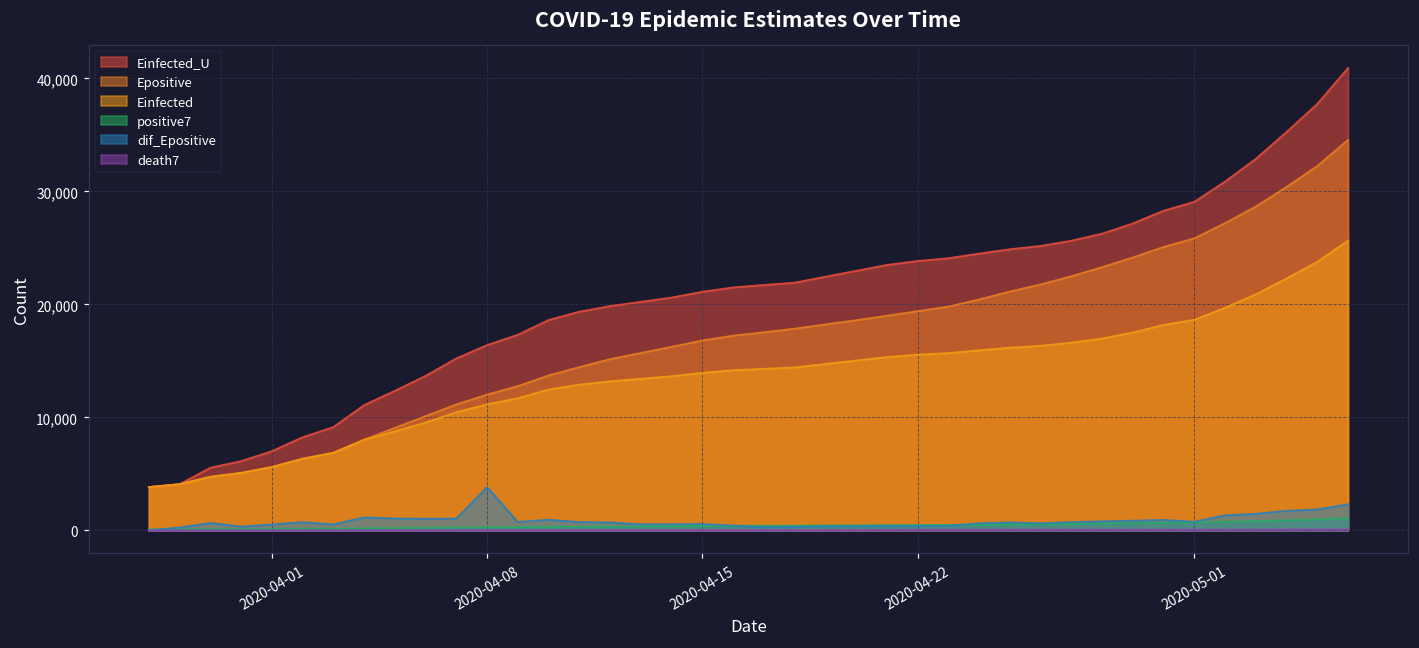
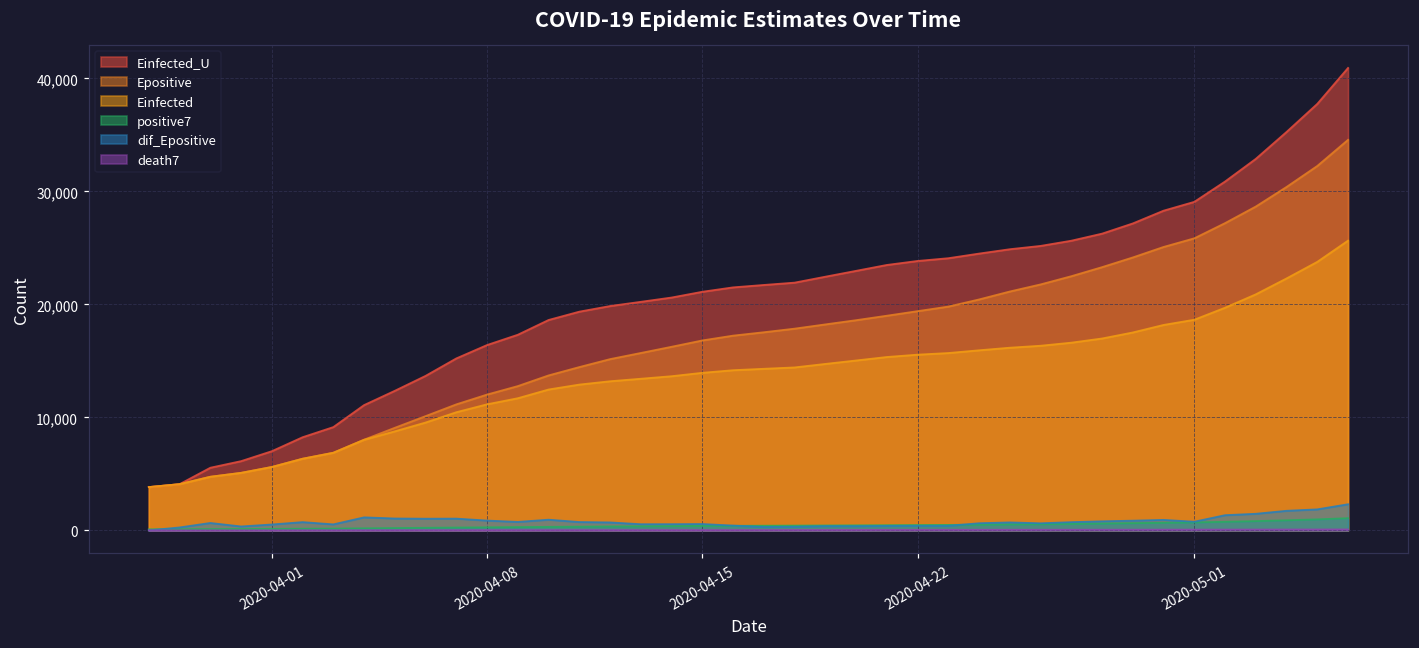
  {
    "positive7": {
      "2020-04-08": "300"
    },
    "dif_Epositive": {
      "2020-04-01": "500",
-     "2020-04-08": "3,800"
+     "2020-04-08": "900"
    },
    "death7": {
      "2020-04-08": "0",
      "2020-04-15": "0",
      "2020-04-22": "0",
      "2020-05-01": "100"
    }
  }
